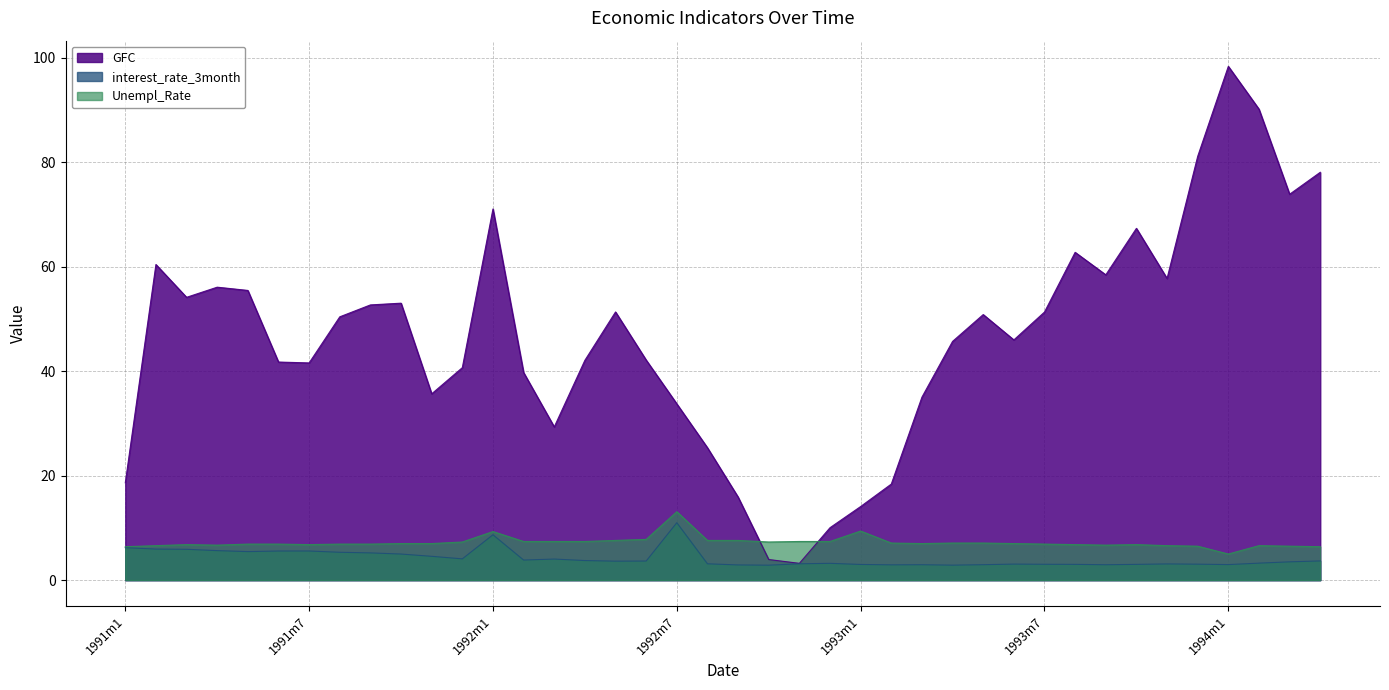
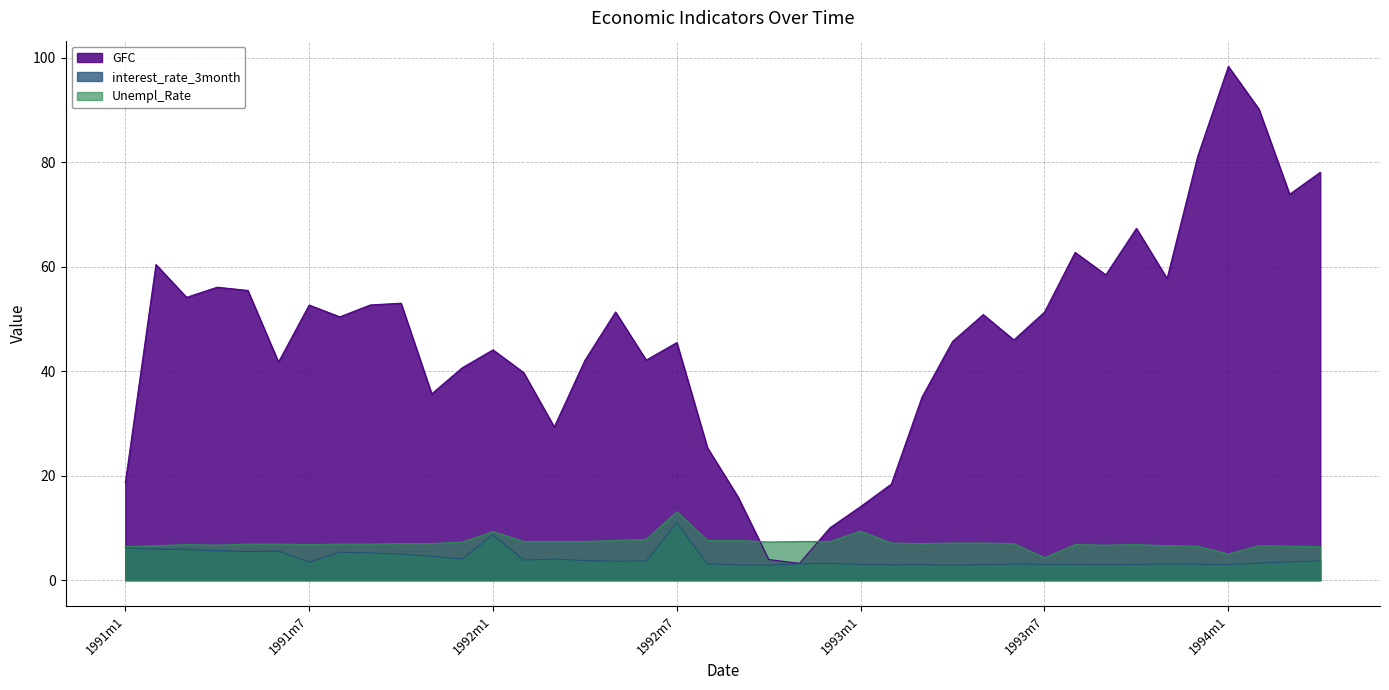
  {
    "GFC": {
      "1991m1": 19,
-     "1991m7": 42,
-     "1992m1": 71,
-     "1992m7": 34,
+     "1991m7": 53,
+     "1992m1": 44,
+     "1992m7": 45,
      "1993m1": 14,
      "1993m7": 51,
      "1994m1": 98
    },
    "interest_rate_3month": {
-     "1991m7": 6,
+     "1991m7": 3,
      "1992m1": 9,
      "1992m7": 11,
      "1993m1": 3,
      "1993m7": 3,
      "1994m1": 3
    },
    "Unempl_Rate": {
      "1991m7": 7,
      "1992m1": 9,
      "1992m7": 13,
      "1993m1": 9,
-     "1993m7": 7,
+     "1993m7": 4,
      "1994m1": 5
    }
  }
